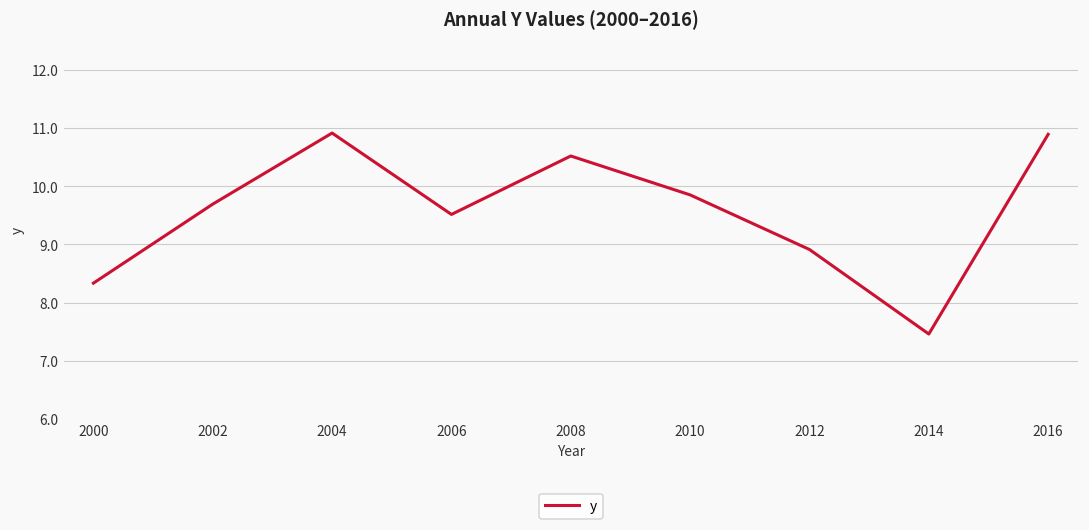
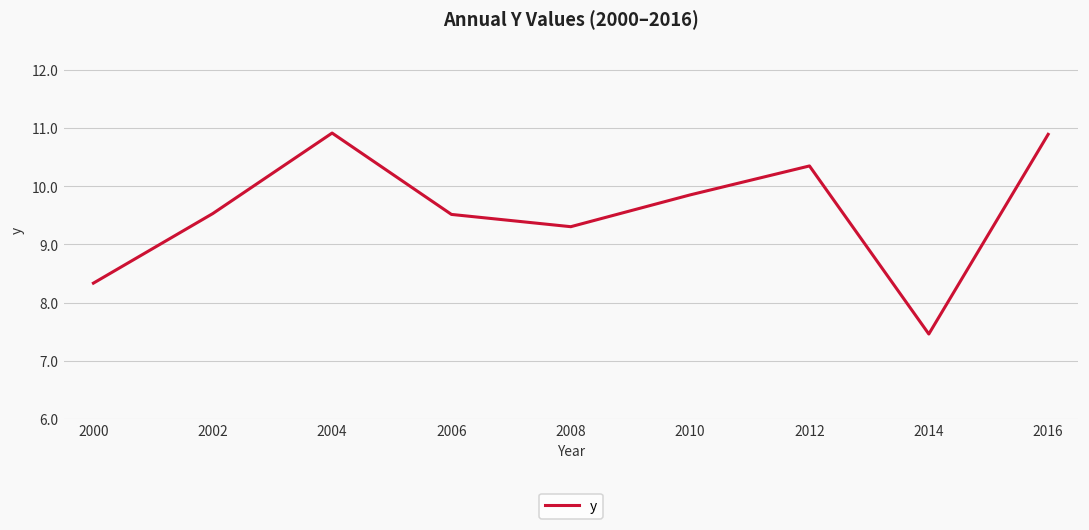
  {
    "2000": 8.3,
-   "2002": 9.7,
+   "2002": 9.5,
    "2004": 10.9,
    "2006": 9.5,
-   "2008": 10.5,
+   "2008": 9.3,
    "2010": 9.9,
-   "2012": 8.9,
+   "2012": 10.3,
    "2014": 7.5,
    "2016": 10.9
  }
